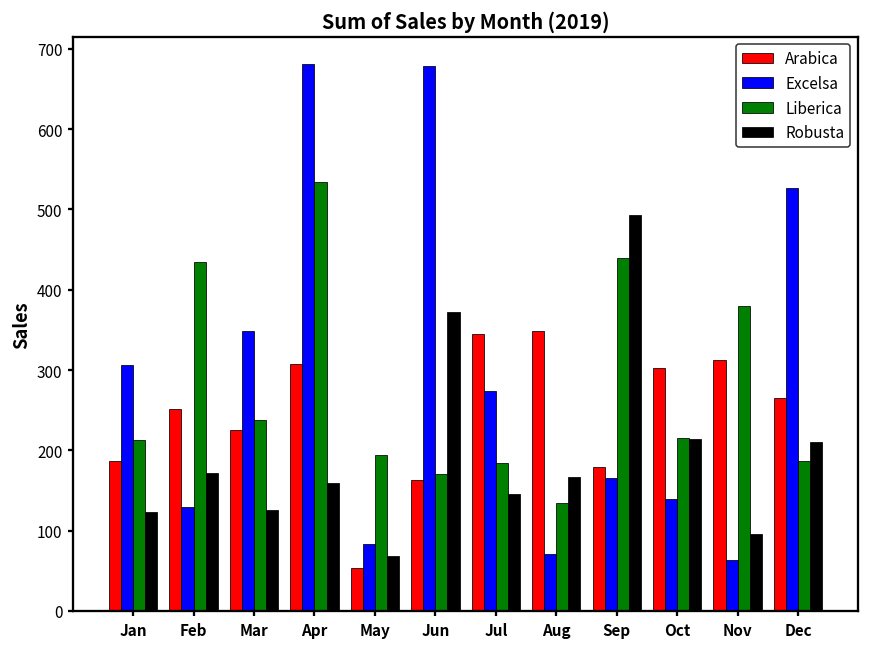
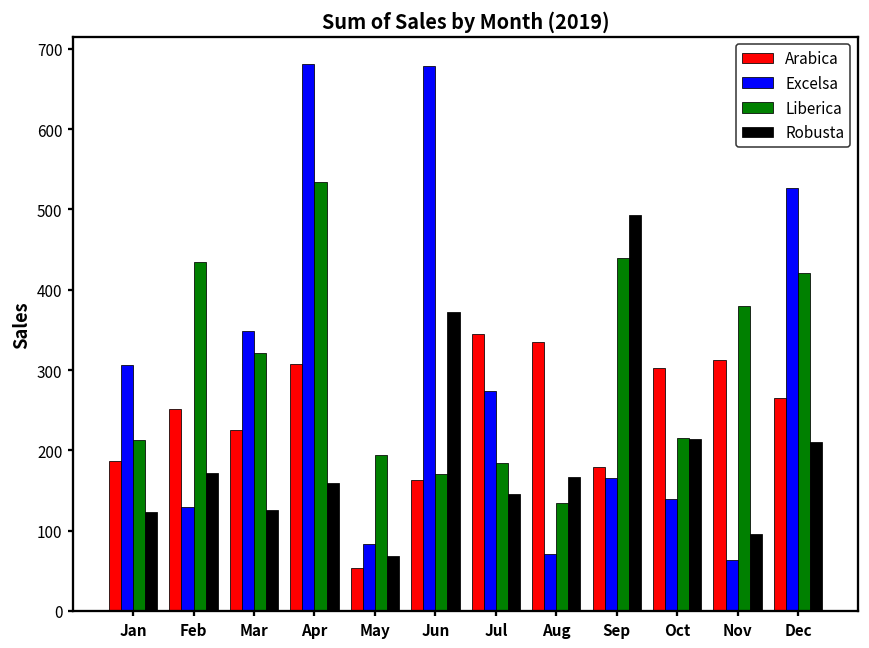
  {
    "Arabica": {
      "Jan": 190,
      "Feb": 250,
      "Mar": 220,
      "Apr": 310,
      "May": 50,
      "Jun": 160,
      "Jul": 350,
-     "Aug": 350,
+     "Aug": 330,
      "Sep": 180,
      "Oct": 300,
      "Nov": 310,
      "Dec": 270
    },
    "Excelsa": {
      "Jan": 310,
      "Feb": 130,
      "Mar": 350,
      "Apr": 680,
      "May": 80,
      "Jun": 680,
      "Jul": 270,
      "Aug": 70,
      "Sep": 170,
      "Oct": 140,
      "Nov": 60,
      "Dec": 530
    },
    "Liberica": {
      "Jan": 210,
      "Feb": 430,
-     "Mar": 240,
+     "Mar": 320,
      "Apr": 530,
      "May": 190,
      "Jun": 170,
      "Jul": 180,
      "Aug": 130,
      "Sep": 440,
      "Oct": 220,
      "Nov": 380,
-     "Dec": 190
+     "Dec": 420
    },
    "Robusta": {
      "Jan": 120,
      "Feb": 170,
      "Mar": 130,
      "Apr": 160,
      "May": 70,
      "Jun": 370,
      "Jul": 150,
      "Aug": 170,
      "Sep": 490,
      "Oct": 210,
      "Nov": 100,
      "Dec": 210
    }
  }
